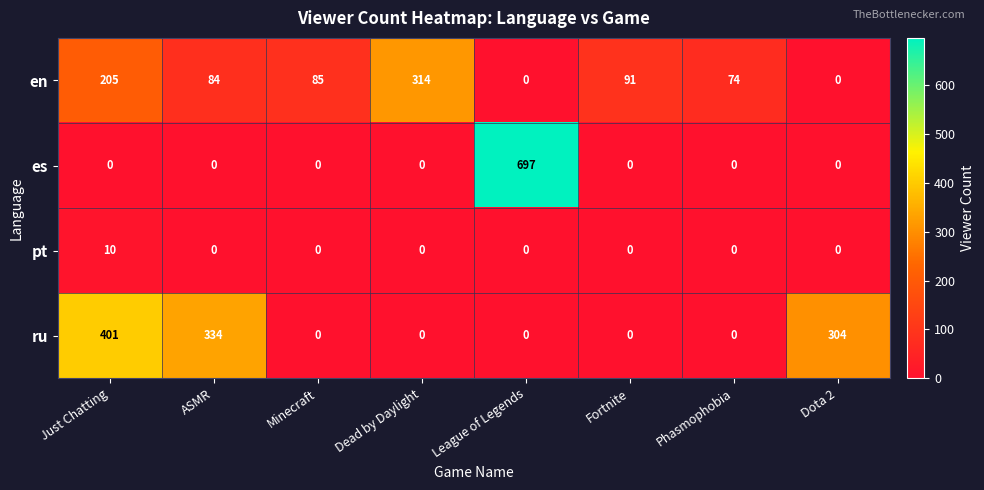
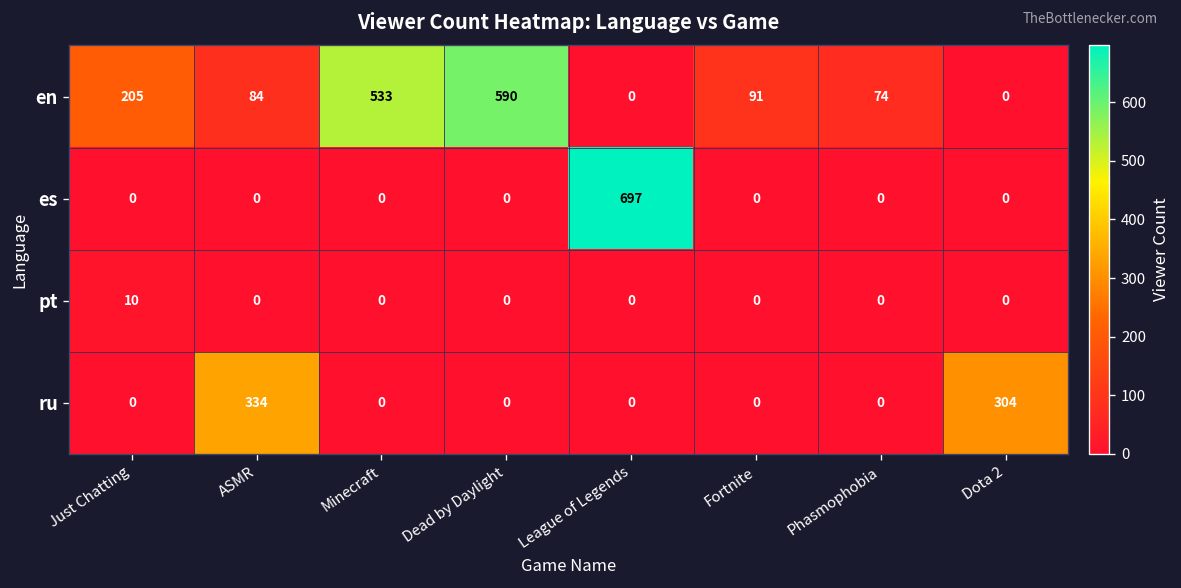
  {
    "en": {
      "Just Chatting": 205,
      "ASMR": 84,
-     "Minecraft": 85,
-     "Dead by Daylight": 314,
+     "Minecraft": 533,
+     "Dead by Daylight": 590,
      "League of Legends": 0,
      "Fortnite": 91,
      "Phasmophobia": 74,
      "Dota 2": 0
    },
    "es": {
      "Just Chatting": 0,
      "ASMR": 0,
      "Minecraft": 0,
      "Dead by Daylight": 0,
      "League of Legends": 697,
      "Fortnite": 0,
      "Phasmophobia": 0,
      "Dota 2": 0
    },
    "pt": {
      "Just Chatting": 10,
      "ASMR": 0,
      "Minecraft": 0,
      "Dead by Daylight": 0,
      "League of Legends": 0,
      "Fortnite": 0,
      "Phasmophobia": 0,
      "Dota 2": 0
    },
    "ru": {
-     "Just Chatting": 401,
+     "Just Chatting": 0,
      "ASMR": 334,
      "Minecraft": 0,
      "Dead by Daylight": 0,
      "League of Legends": 0,
      "Fortnite": 0,
      "Phasmophobia": 0,
      "Dota 2": 304
    }
  }
